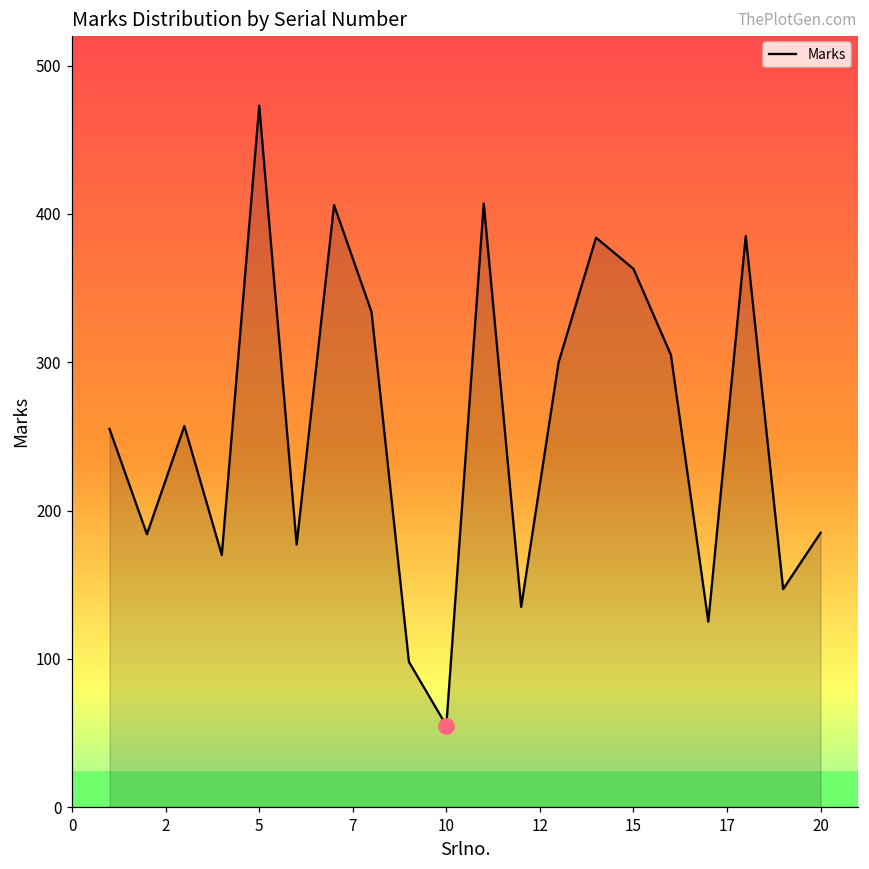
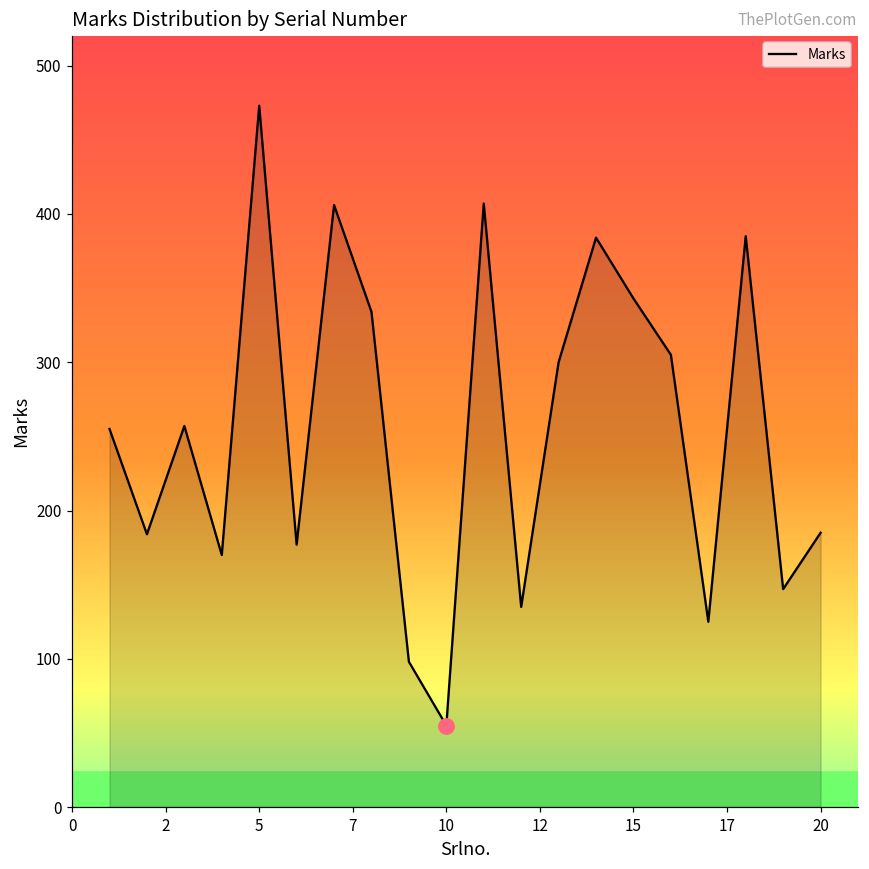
  {
    "Marks": {
      "5": 473,
-     "15": 363,
+     "15": 343,
      "20": 185
    }
  }
